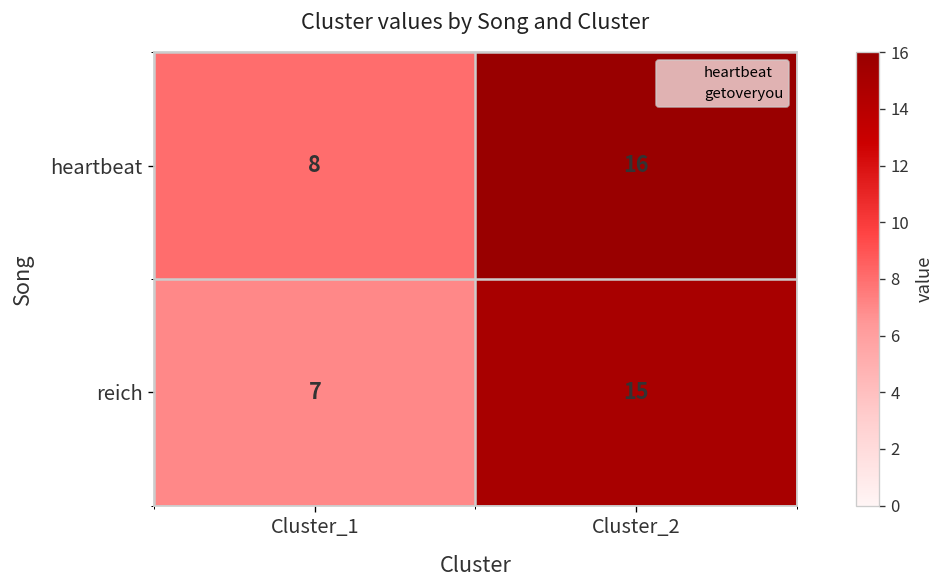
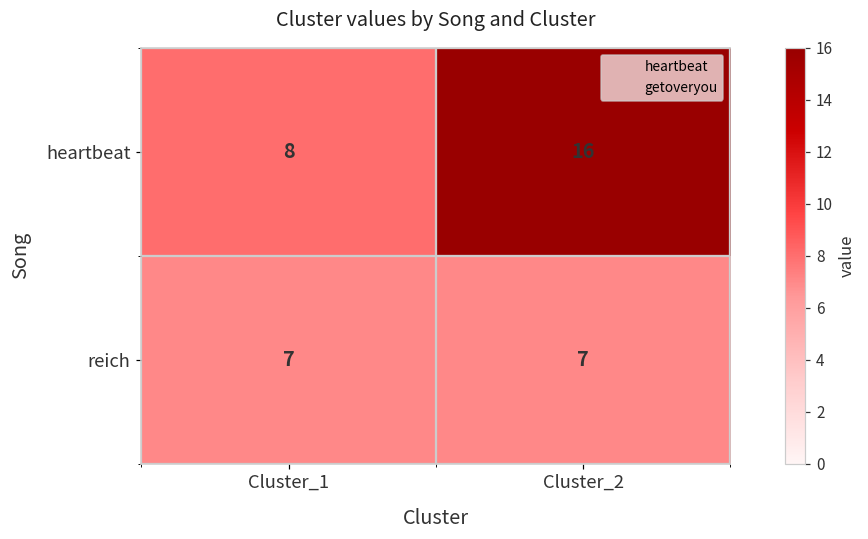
  {
    "heartbeat": {
      "Cluster_1": 8,
      "Cluster_2": 16
    },
    "reich": {
      "Cluster_1": 7,
-     "Cluster_2": 15
+     "Cluster_2": 7
    }
  }
